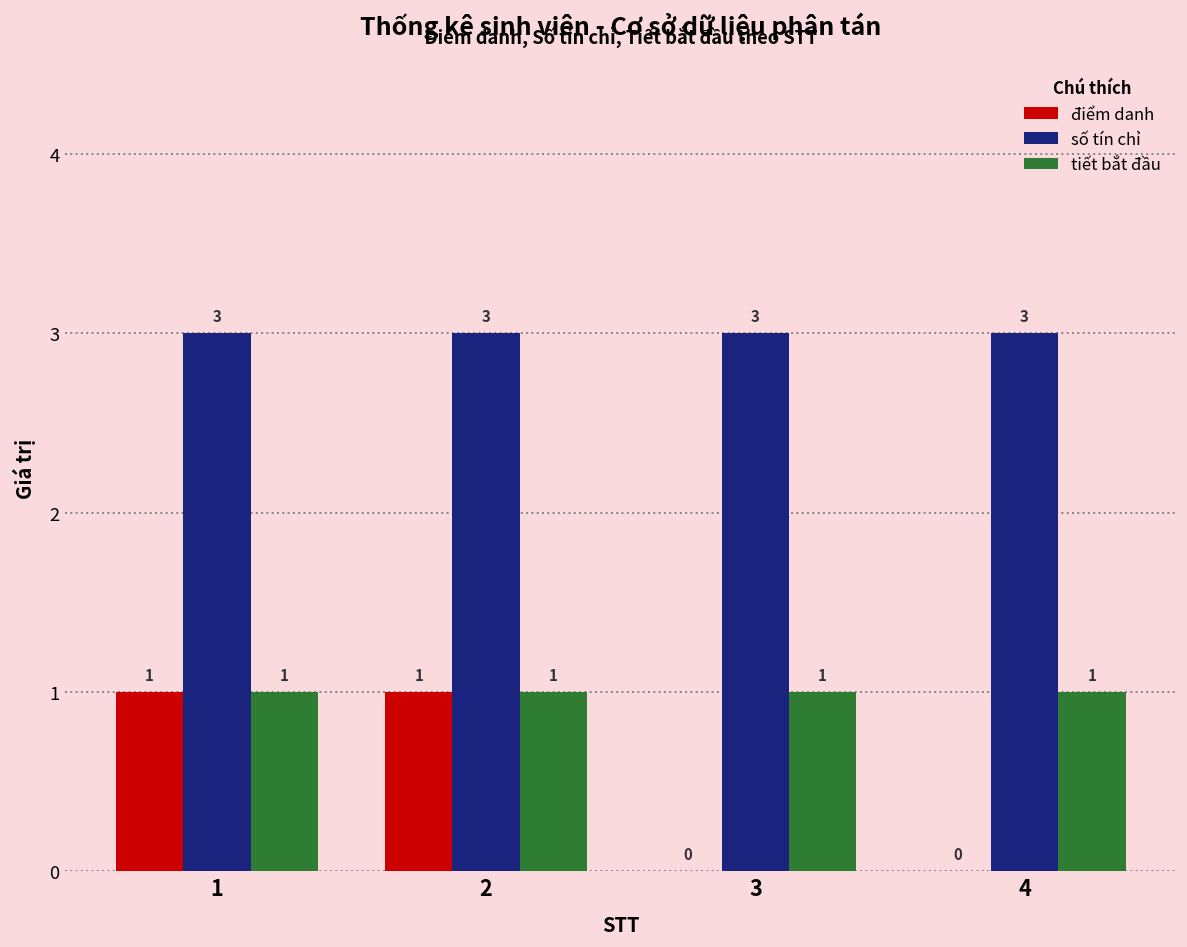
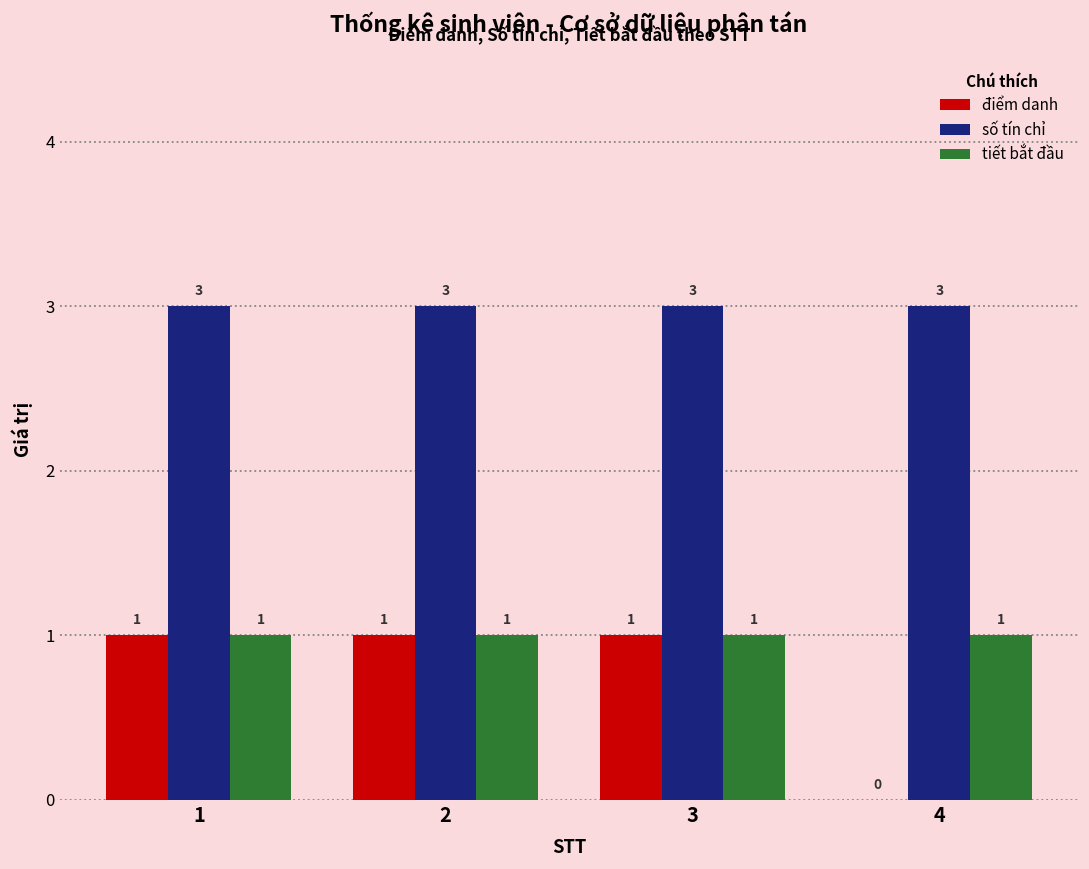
  {
    "điểm danh": {
      "1": 1,
      "2": 1,
-     "3": 0,
+     "3": 1,
      "4": 0
    },
    "số tín chỉ": {
      "1": 3,
      "2": 3,
      "3": 3,
      "4": 3
    },
    "tiết bắt đầu": {
      "1": 1,
      "2": 1,
      "3": 1,
      "4": 1
    }
  }
